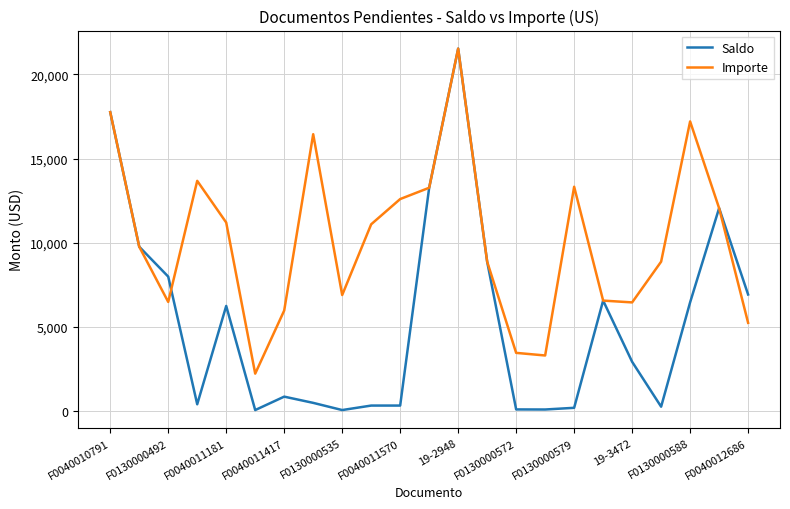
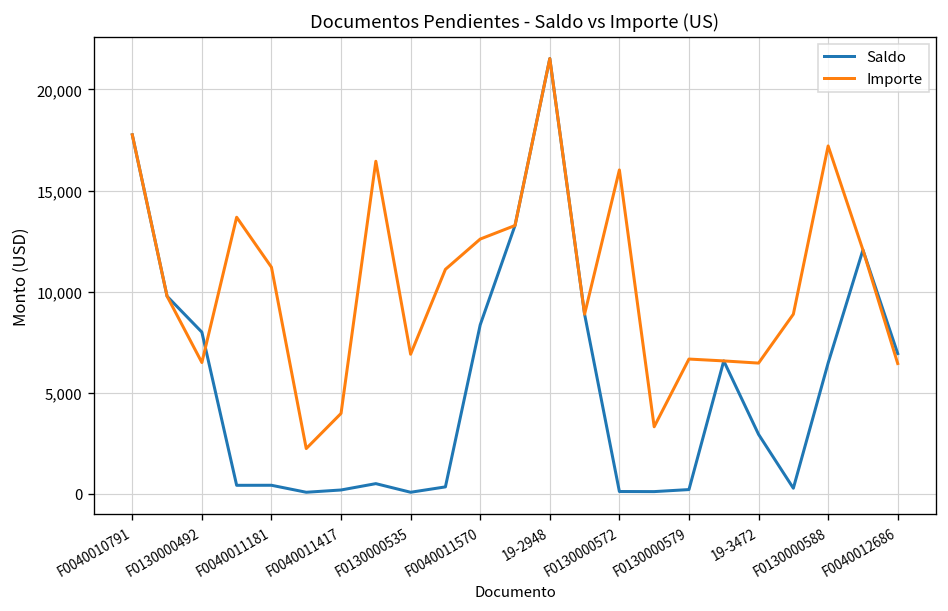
  {
    "Saldo": {
      "F0130000492": "8,000",
-     "F0040011181": "6,200",
-     "F0040011417": "900",
+     "F0040011181": "400",
+     "F0040011417": "200",
      "F0130000535": "100",
-     "F0040011570": "300",
+     "F0040011570": "8,400",
      "F0130000572": "100",
      "F0130000579": "200",
      "19-3472": "2,900",
      "F0130000588": "6,500",
      "F0040012686": "6,900"
    },
    "Importe": {
      "F0130000492": "6,500",
      "F0040011181": "11,200",
-     "F0040011417": "6,000",
+     "F0040011417": "4,000",
      "F0130000535": "6,900",
      "F0040011570": "12,600",
-     "F0130000572": "3,500",
-     "F0130000579": "13,300",
+     "F0130000572": "16,000",
+     "F0130000579": "6,700",
      "19-3472": "6,500",
      "F0130000588": "17,200",
-     "F0040012686": "5,200"
+     "F0040012686": "6,400"
    }
  }
